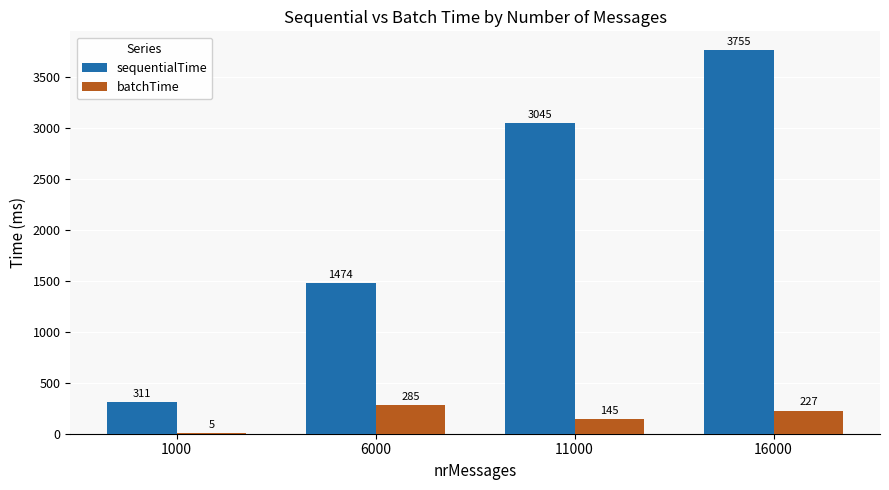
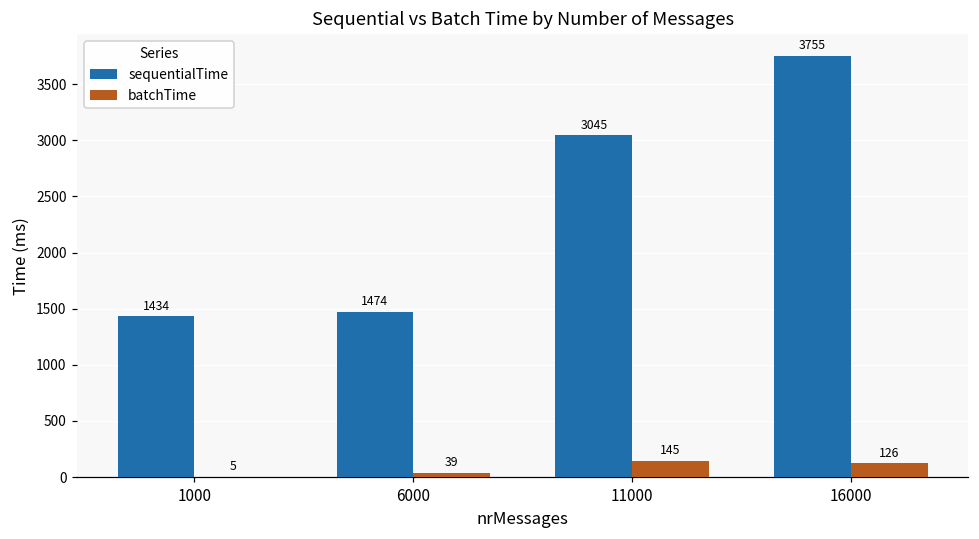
  {
    "sequentialTime": {
-     "1000": 311,
+     "1000": 1434,
      "6000": 1474,
      "11000": 3045,
      "16000": 3755
    },
    "batchTime": {
      "1000": 5,
-     "6000": 285,
+     "6000": 39,
      "11000": 145,
-     "16000": 227
+     "16000": 126
    }
  }
